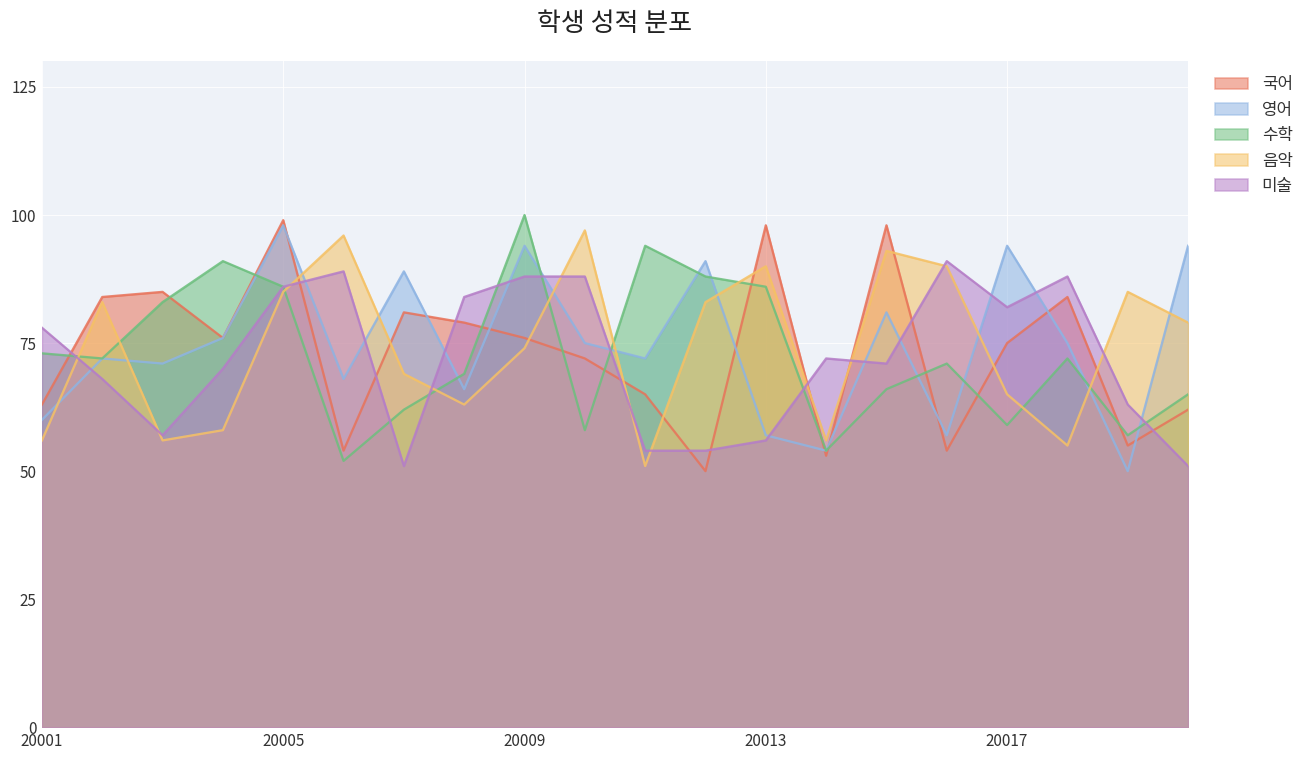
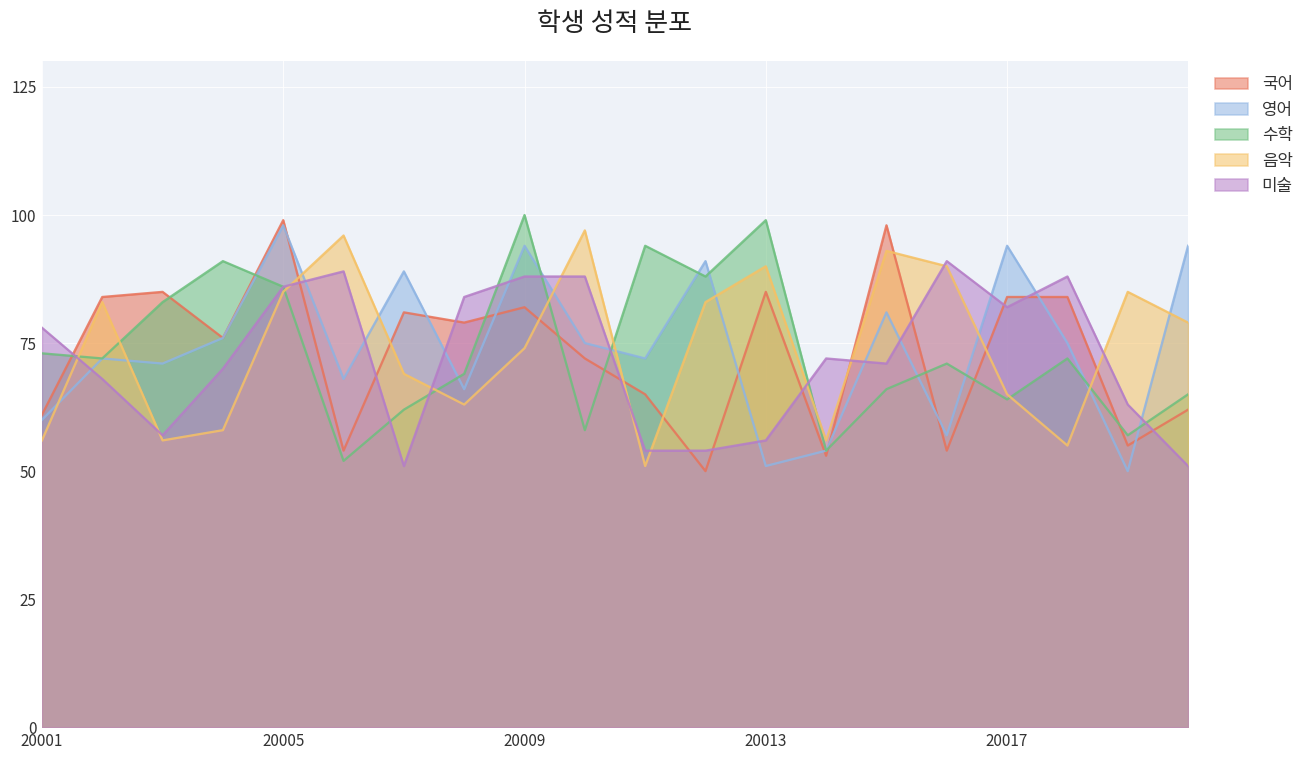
  {
    "국어": {
-     "20001": 63,
+     "20001": 61,
      "20005": 99,
-     "20009": 76,
-     "20013": 98,
-     "20017": 75
+     "20009": 82,
+     "20013": 85,
+     "20017": 84
    },
    "영어": {
      "20001": 60,
      "20005": 98,
      "20009": 94,
-     "20013": 57,
+     "20013": 51,
      "20017": 94
    },
    "수학": {
      "20001": 73,
      "20009": 100,
-     "20013": 86,
-     "20017": 59
+     "20013": 99,
+     "20017": 64
    },
    "음악": {
      "20001": 56,
      "20005": 85,
      "20009": 74,
      "20013": 90,
      "20017": 65
    },
    "미술": {
      "20001": 78,
      "20009": 88,
      "20013": 56,
      "20017": 82
    }
  }
